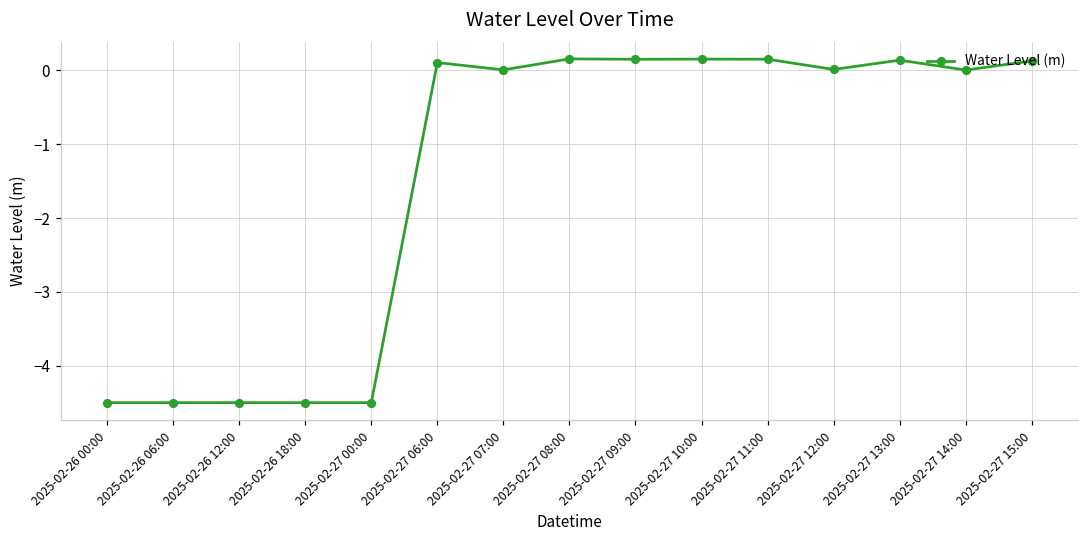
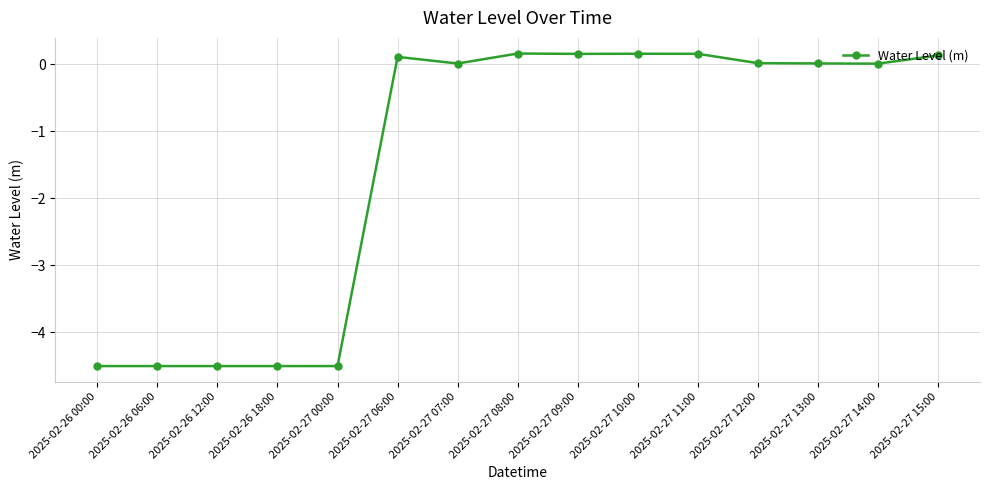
  {
    "2025-02-26 00:00": -4.5,
    "2025-02-26 06:00": -4.5,
    "2025-02-26 12:00": -4.5,
    "2025-02-26 18:00": -4.5,
    "2025-02-27 00:00": -4.5,
    "2025-02-27 06:00": 0.1,
    "2025-02-27 07:00": 0.0,
    "2025-02-27 08:00": 0.2,
    "2025-02-27 09:00": 0.2,
    "2025-02-27 10:00": 0.2,
    "2025-02-27 11:00": 0.2,
    "2025-02-27 12:00": 0.0,
-   "2025-02-27 13:00": 0.1,
+   "2025-02-27 13:00": 0.0,
    "2025-02-27 14:00": 0.0,
    "2025-02-27 15:00": 0.1
  }
